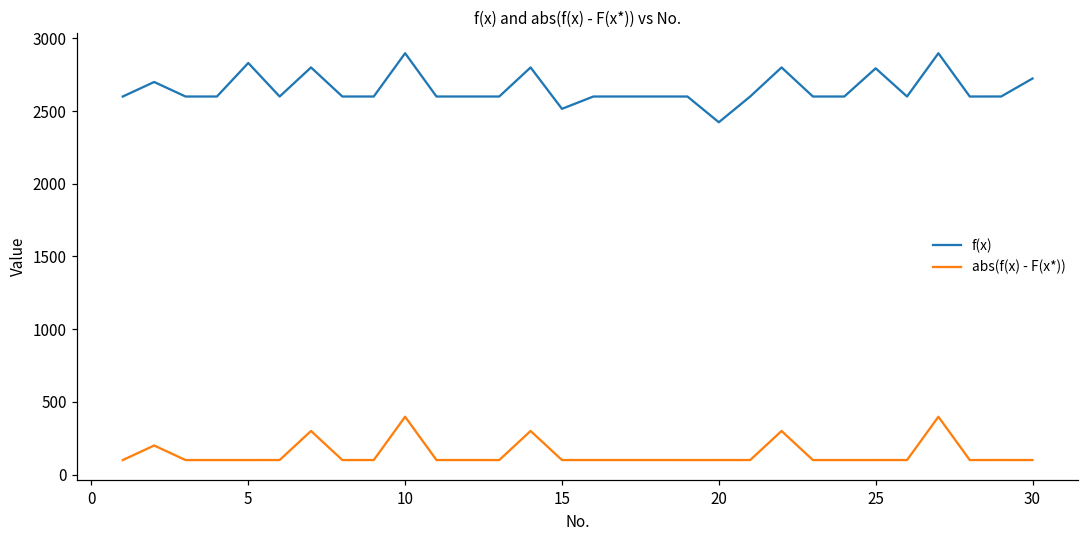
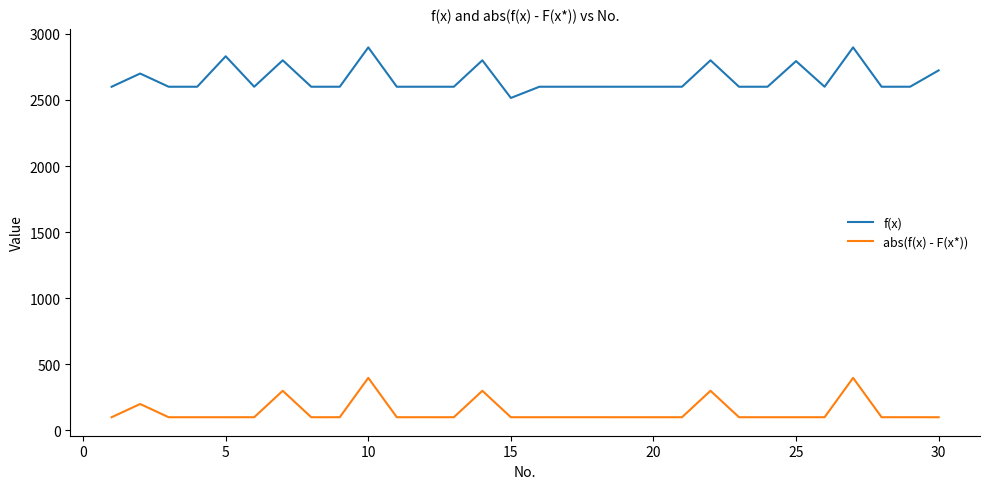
  {
    "f(x)": {
      "5": 2830,
      "10": 2900,
      "15": 2520,
-     "20": 2420,
+     "20": 2600,
      "25": 2790,
      "30": 2720
    },
    "abs(f(x) - F(x*))": {
      "5": 100,
      "10": 400,
      "15": 100,
      "20": 100,
      "25": 100,
      "30": 100
    }
  }
